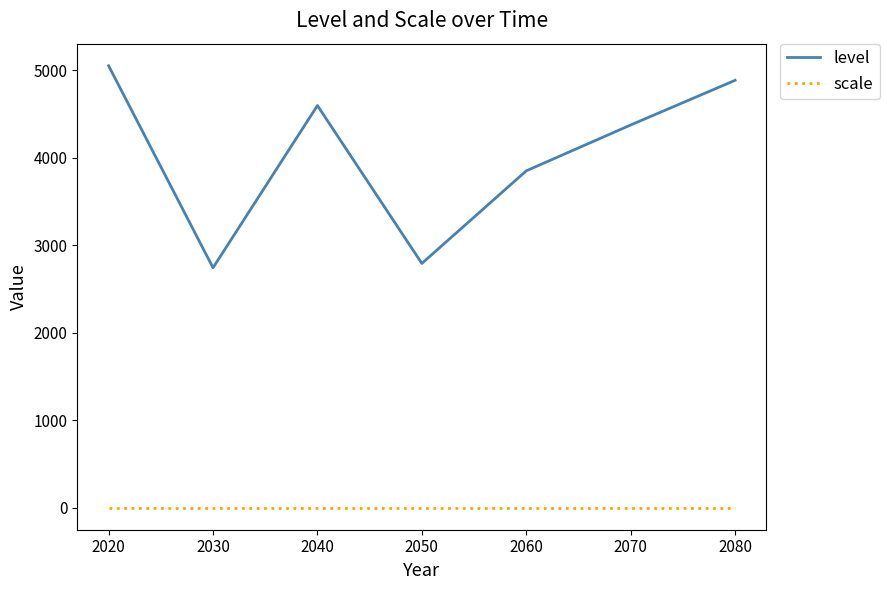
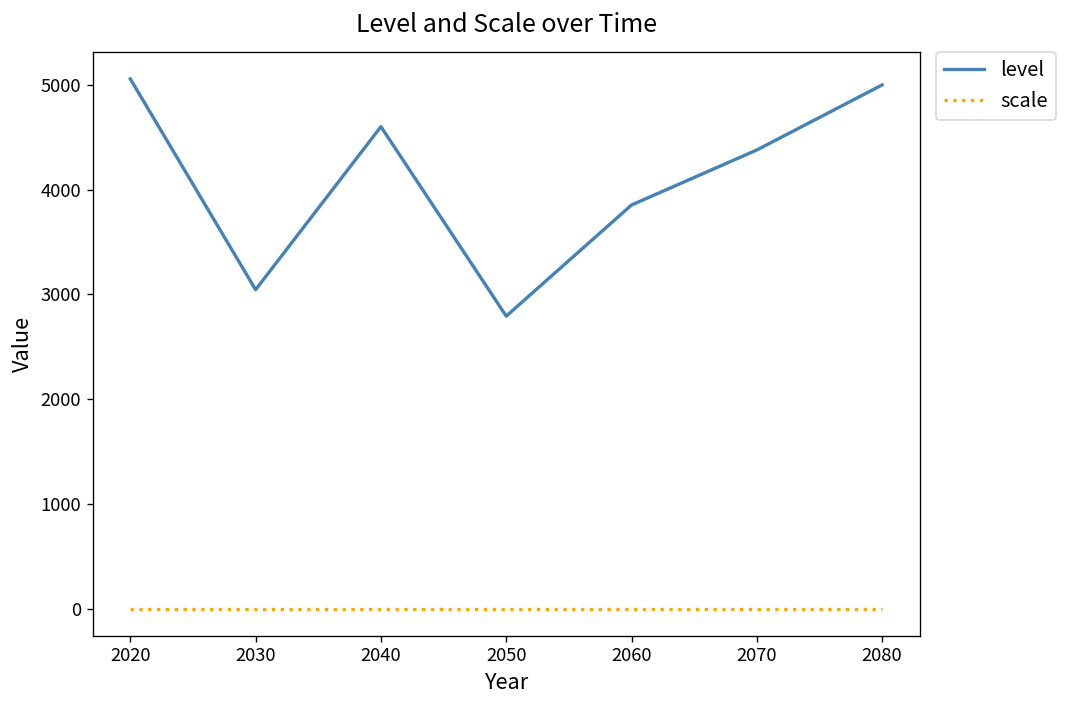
  {
    "level": {
      "2020": 5100,
-     "2030": 2700,
+     "2030": 3000,
      "2040": 4600,
      "2050": 2800,
      "2060": 3900,
      "2070": 4400,
-     "2080": 4900
+     "2080": 5000
    },
    "scale": {
      "2020": 0,
      "2030": 0,
      "2040": 0,
      "2050": 0,
      "2060": 0,
      "2070": 0,
      "2080": 0
    }
  }
